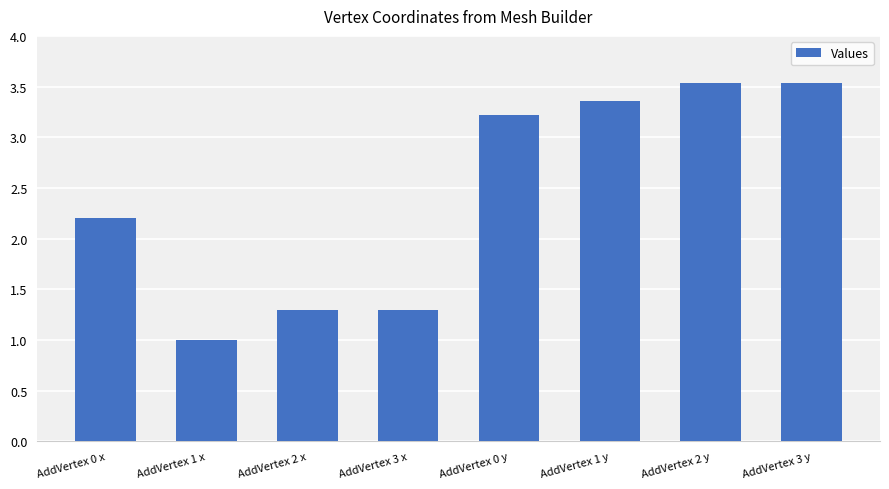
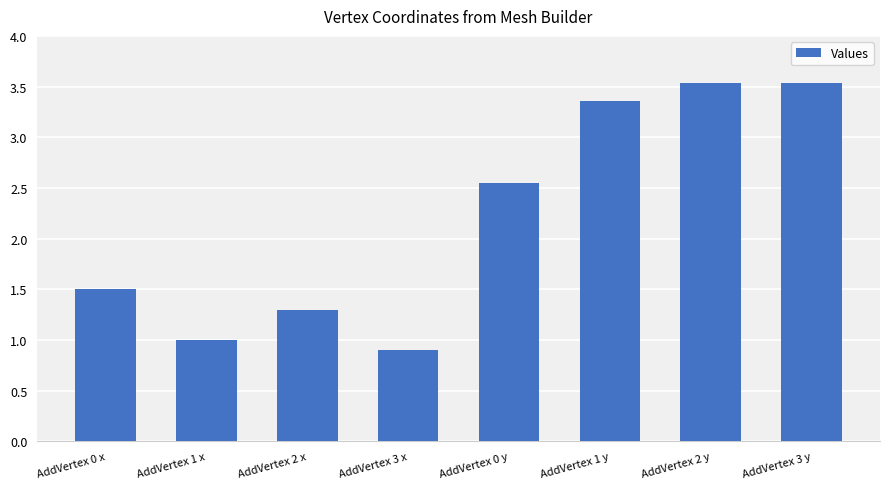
  {
-   "AddVertex 0 x": 2.2,
+   "AddVertex 0 x": 1.5,
    "AddVertex 1 x": 1.00,
    "AddVertex 2 x": 1.30,
-   "AddVertex 3 x": 1.3,
-   "AddVertex 0 y": 3.22,
+   "AddVertex 3 x": 0.9,
+   "AddVertex 0 y": 2.55,
    "AddVertex 1 y": 3.36,
    "AddVertex 2 y": 3.54,
    "AddVertex 3 y": 3.54
  }
